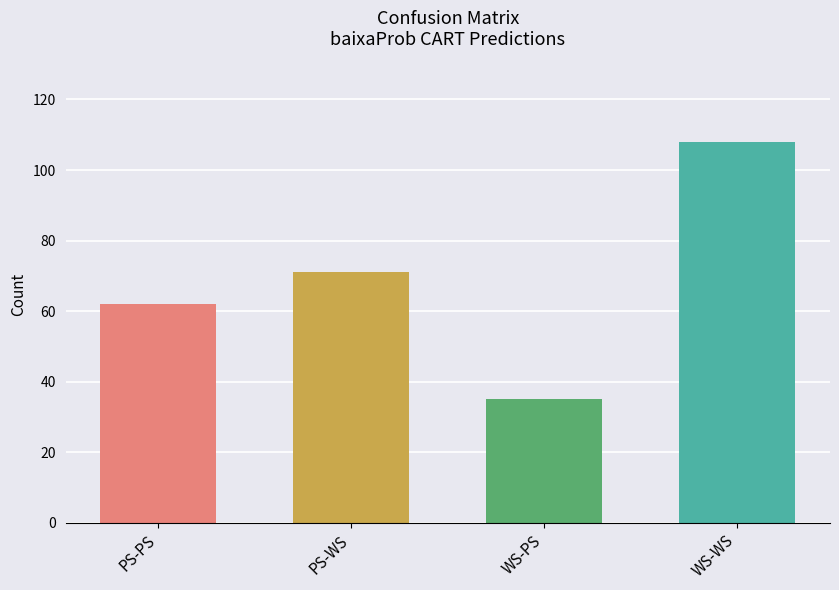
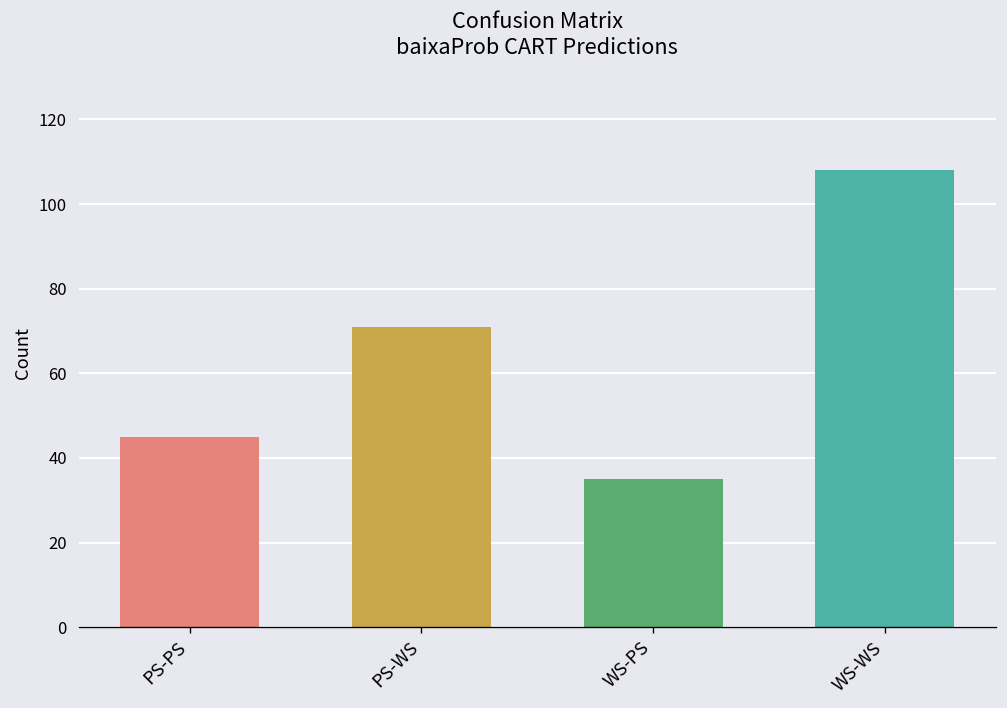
  {
-   "PS-PS": 62,
+   "PS-PS": 45,
    "PS-WS": 71,
    "WS-PS": 35,
    "WS-WS": 108
  }
